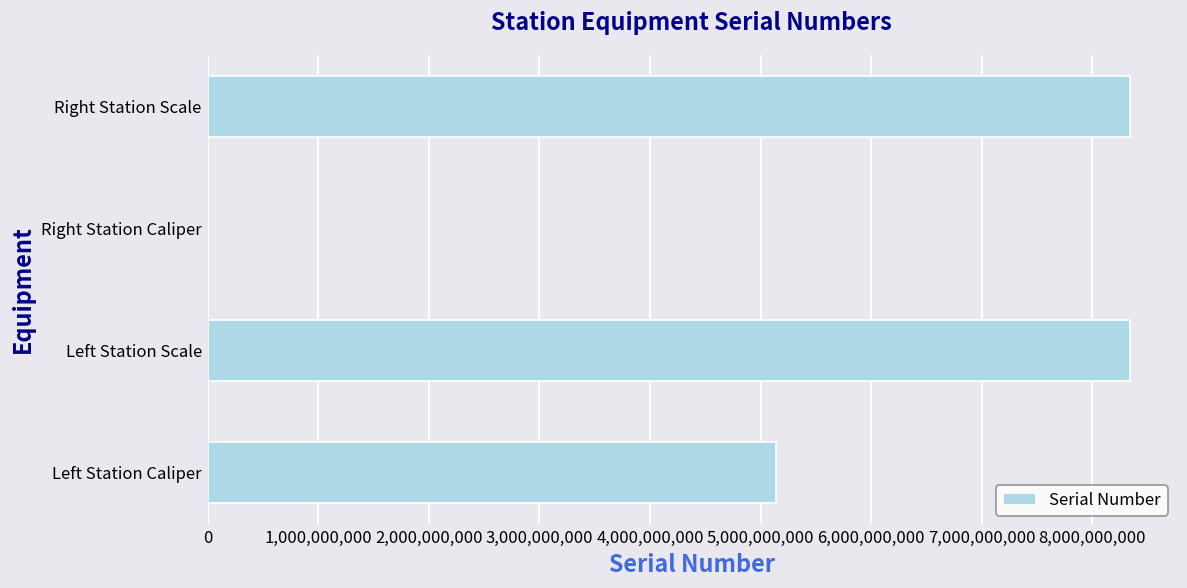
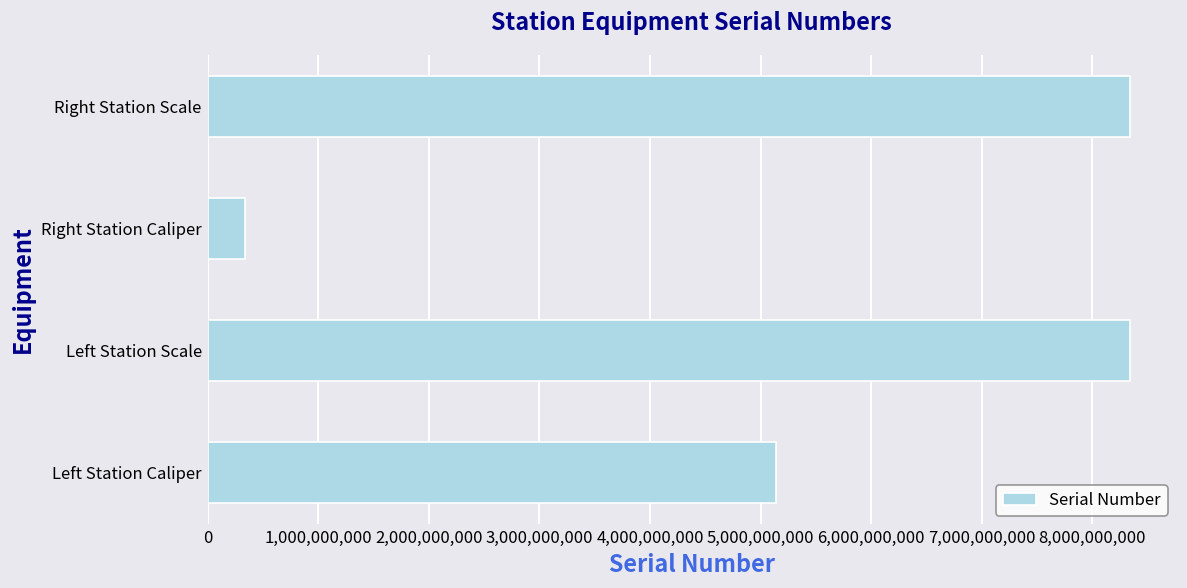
  {
    "Right Station Scale": "8,300,000,000",
-   "Right Station Caliper": "0",
+   "Right Station Caliper": "300,000,000",
    "Left Station Scale": "8,300,000,000",
    "Left Station Caliper": "5,100,000,000"
  }
